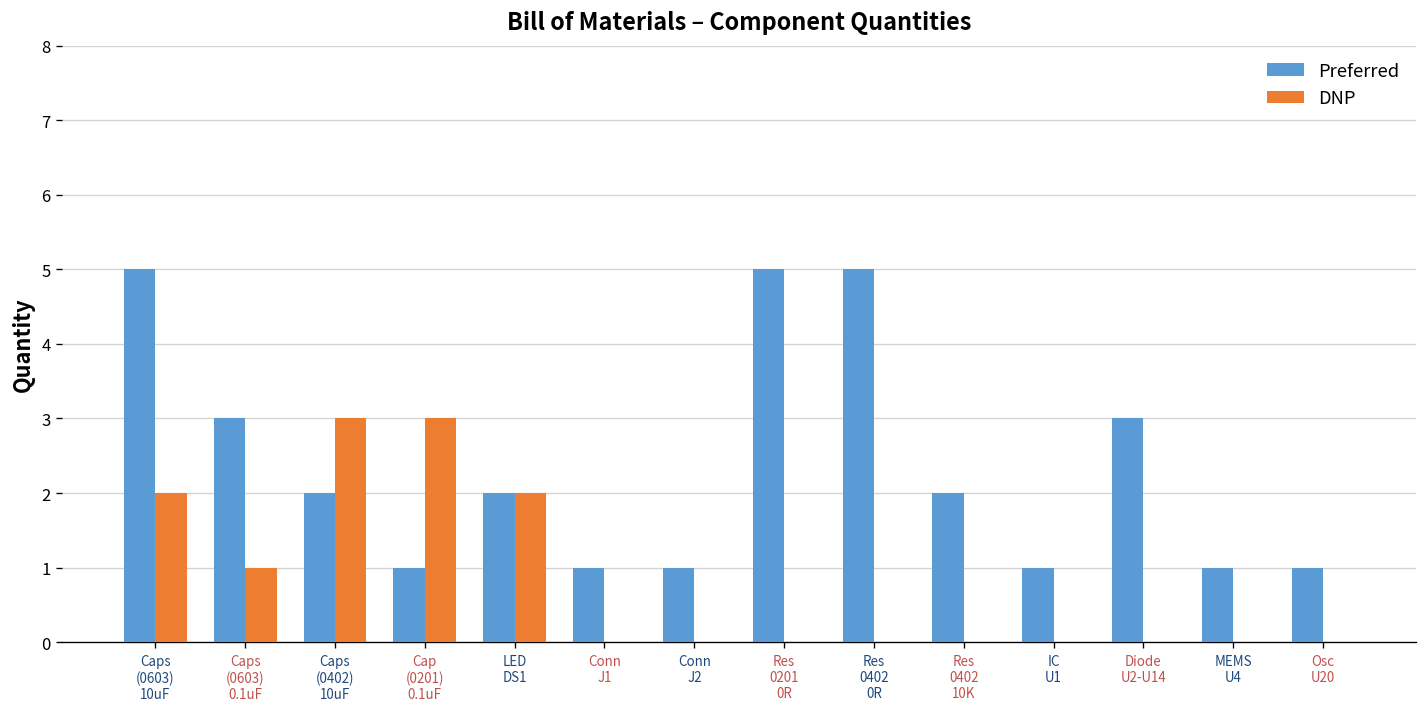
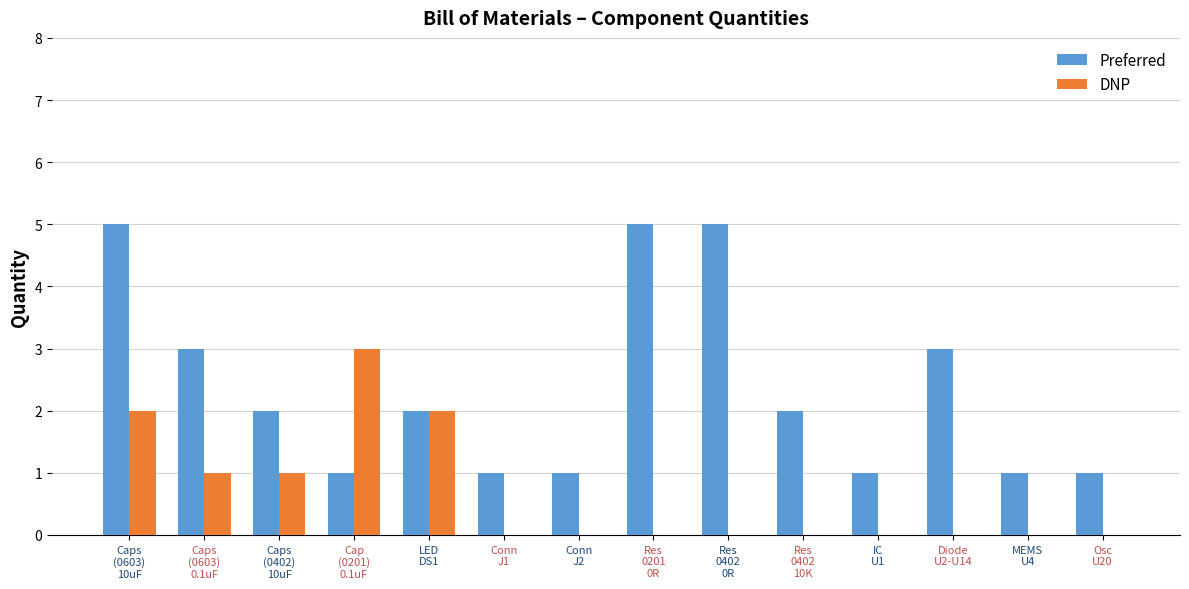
  {
    "Preferred": {
      "Caps (0603) 10uF": 5,
      "Caps (0603) 0.1uF": 3,
      "Caps (0402) 10uF": 2,
      "Cap (0201) 0.1uF": 1,
      "LED DS1": 2,
      "Conn J1": 1,
      "Conn J2": 1,
      "Res 0201 0R": 5,
      "Res 0402 0R": 5,
      "Res 0402 10K": 2,
      "IC U1": 1,
      "Diode U2-U14": 3,
      "MEMS U4": 1,
      "Osc U20": 1
    },
    "DNP": {
      "Caps (0603) 10uF": 2,
      "Caps (0603) 0.1uF": 1,
-     "Caps (0402) 10uF": 3,
+     "Caps (0402) 10uF": 1,
      "Cap (0201) 0.1uF": 3,
      "LED DS1": 2,
      "Conn J1": 0,
      "Conn J2": 0,
      "Res 0201 0R": 0,
      "Res 0402 0R": 0,
      "Res 0402 10K": 0,
      "IC U1": 0,
      "Diode U2-U14": 0,
      "MEMS U4": 0,
      "Osc U20": 0
    }
  }
